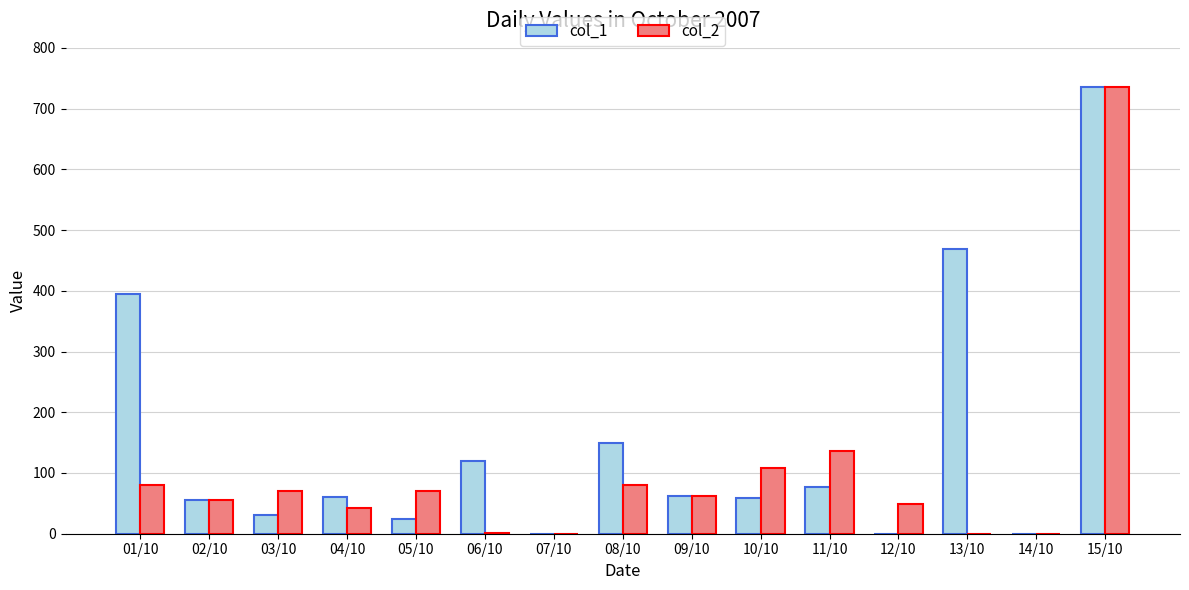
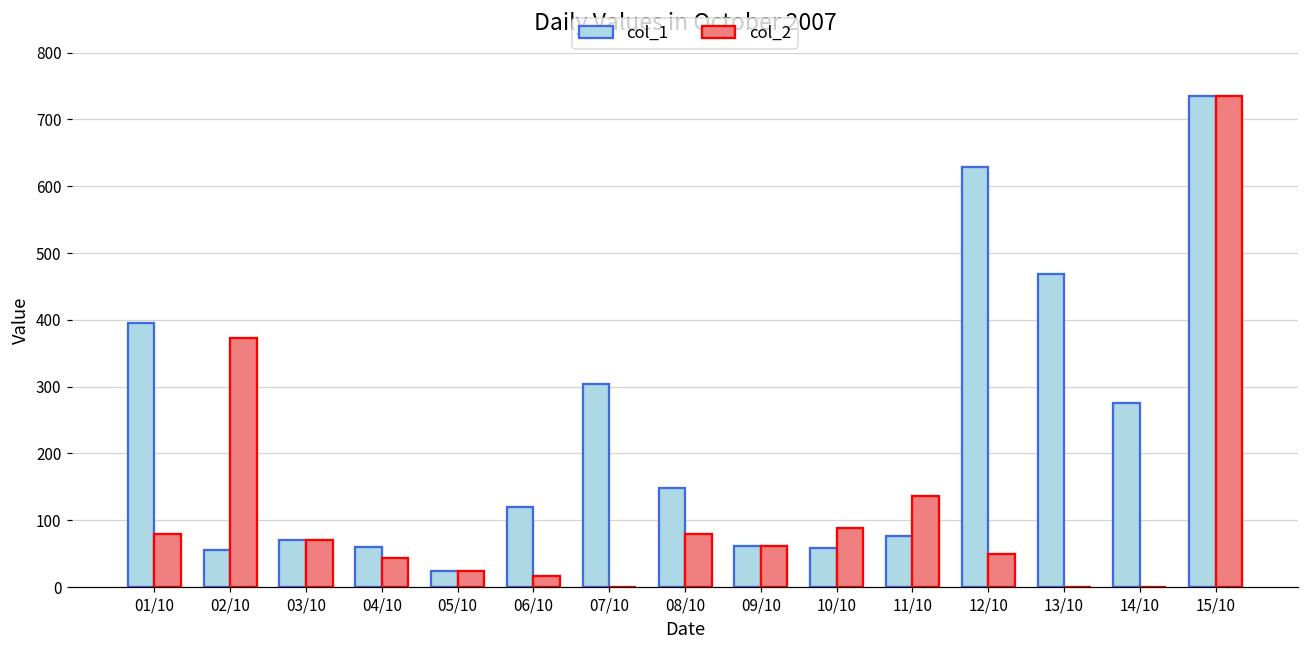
  {
    "col_1": {
      "01/10": 400,
      "02/10": 60,
-     "03/10": 30,
+     "03/10": 70,
      "04/10": 60,
      "05/10": 20,
      "06/10": 120,
-     "07/10": 0,
+     "07/10": 300,
      "08/10": 150,
      "09/10": 60,
      "10/10": 60,
      "11/10": 80,
-     "12/10": 0,
+     "12/10": 630,
      "13/10": 470,
-     "14/10": 0,
+     "14/10": 280,
      "15/10": 740
    },
    "col_2": {
      "01/10": 80,
-     "02/10": 60,
+     "02/10": 370,
      "03/10": 70,
      "04/10": 40,
-     "05/10": 70,
-     "06/10": 0,
+     "05/10": 20,
+     "06/10": 20,
      "07/10": 0,
      "08/10": 80,
      "09/10": 60,
-     "10/10": 110,
+     "10/10": 90,
      "11/10": 140,
      "12/10": 50,
      "13/10": 0,
      "14/10": 0,
      "15/10": 740
    }
  }
